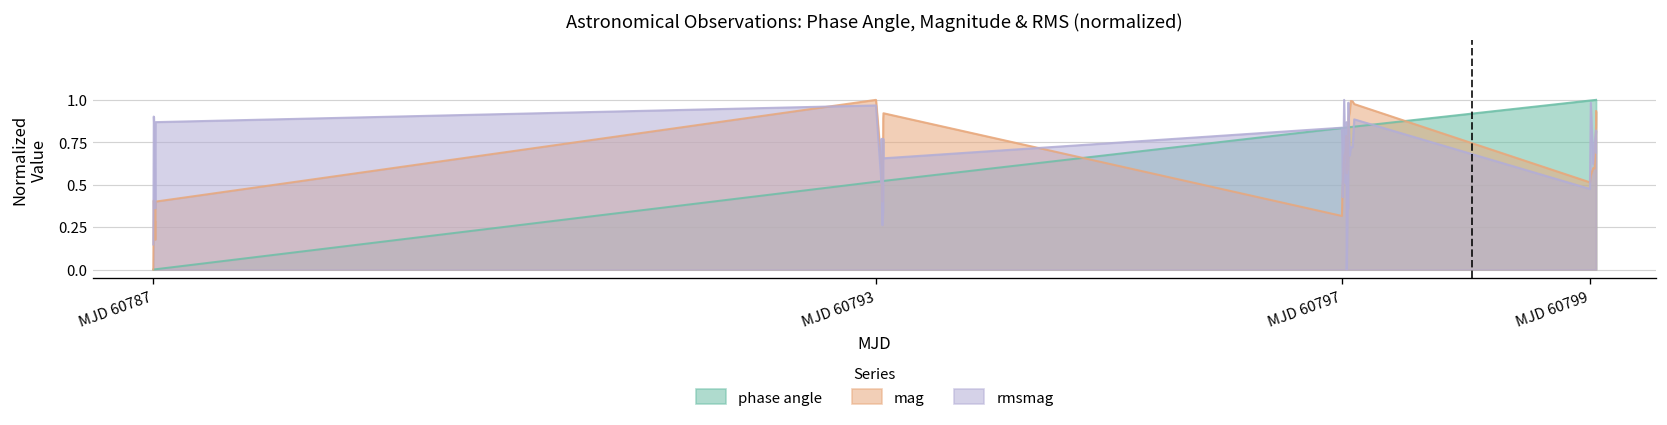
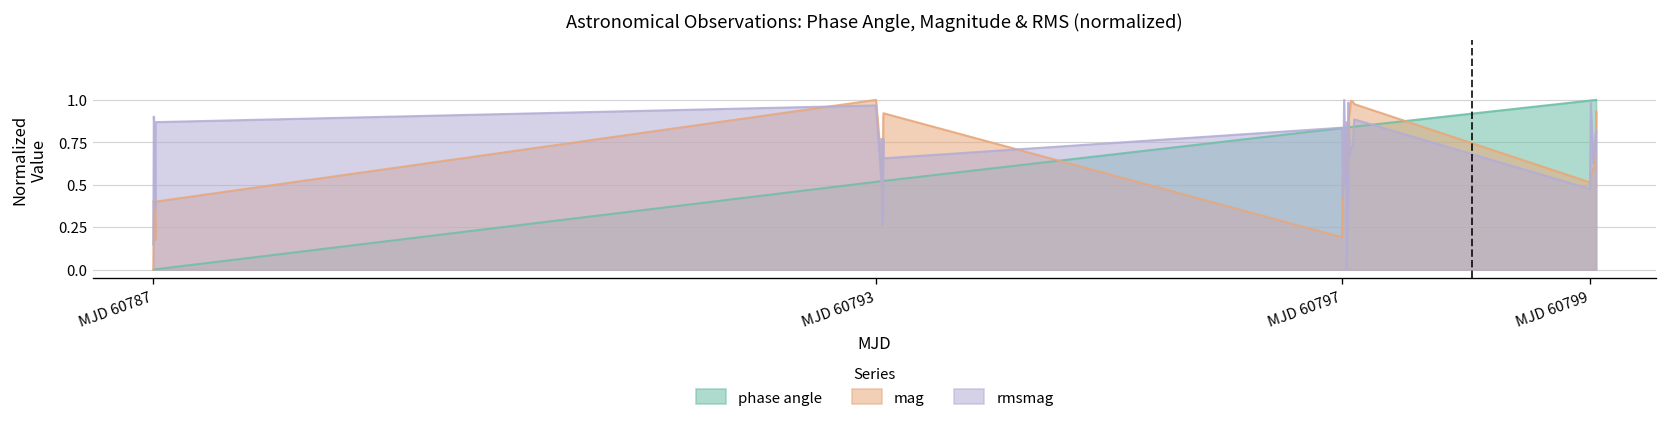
  {
    "phase angle": {
      "MJD 60793": 0.52
    },
    "mag": {
      "MJD 60793": 1.00,
-     "MJD 60797": 0.32,
+     "MJD 60797": 0.19,
      "MJD 60799": 0.51
    },
    "rmsmag": {
      "MJD 60787": 0.15,
      "MJD 60793": 0.97,
      "MJD 60799": 0.48
    }
  }
